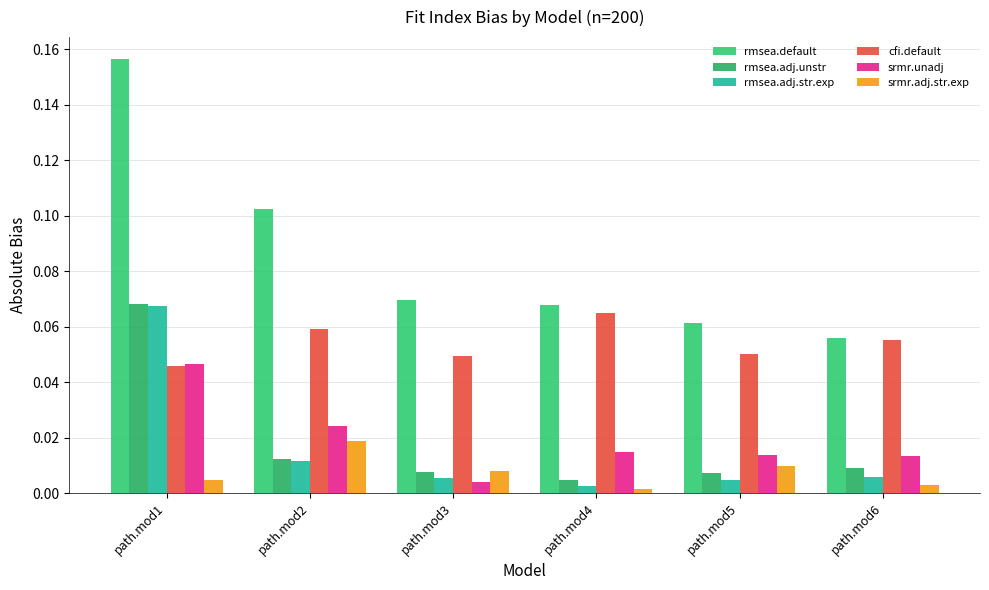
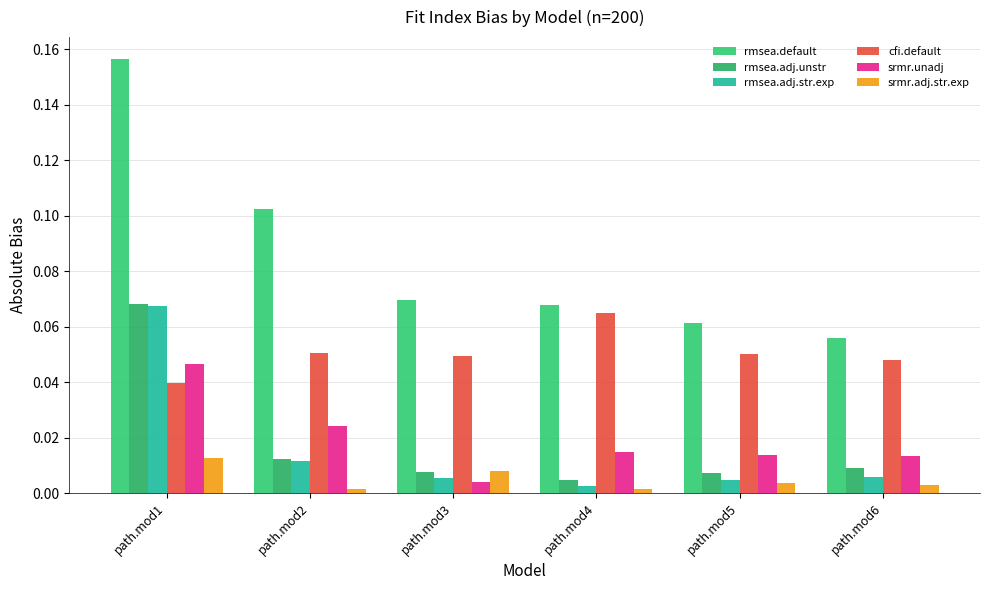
  {
    "cfi.default": {
-     "path.mod1": 0.046,
-     "path.mod2": 0.059,
+     "path.mod1": 0.040,
+     "path.mod2": 0.051,
      "path.mod3": 0.049,
      "path.mod4": 0.065,
      "path.mod5": 0.050,
-     "path.mod6": 0.055
+     "path.mod6": 0.048
    },
    "srmr.unadj": {
      "path.mod1": 0.046,
      "path.mod2": 0.024,
      "path.mod3": 0.004,
      "path.mod4": 0.015,
      "path.mod5": 0.014,
      "path.mod6": 0.014
    },
    "srmr.adj.str.exp": {
-     "path.mod1": 0.005,
-     "path.mod2": 0.019,
+     "path.mod1": 0.013,
+     "path.mod2": 0.002,
      "path.mod3": 0.008,
      "path.mod4": 0.001,
-     "path.mod5": 0.010,
+     "path.mod5": 0.004,
      "path.mod6": 0.003
    }
  }
